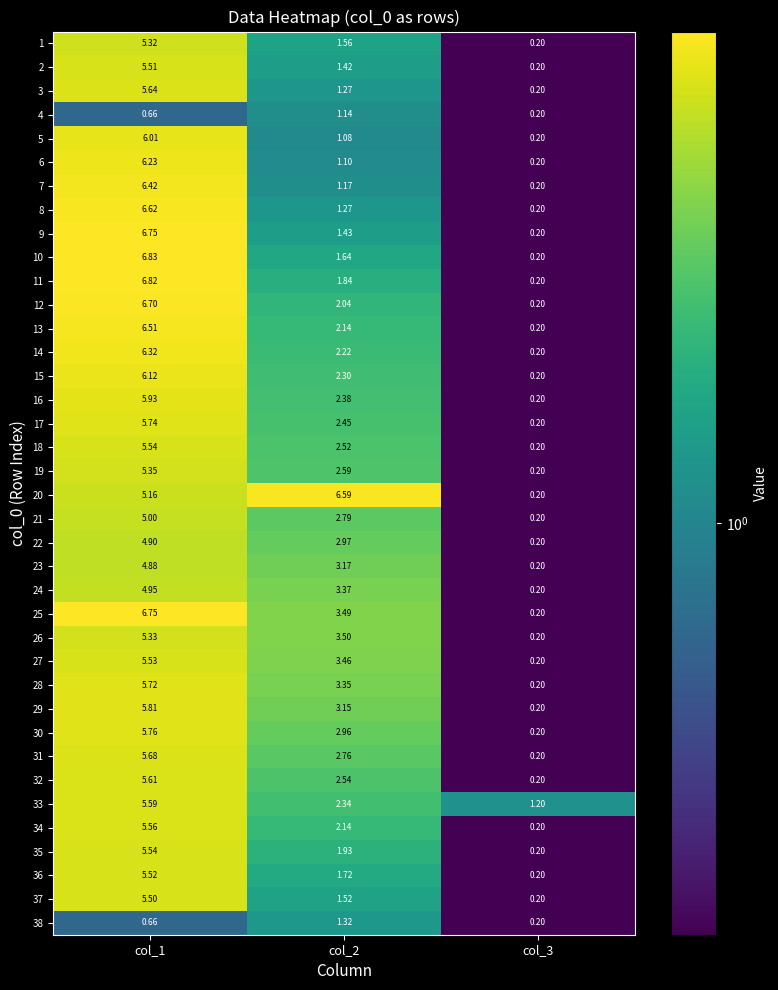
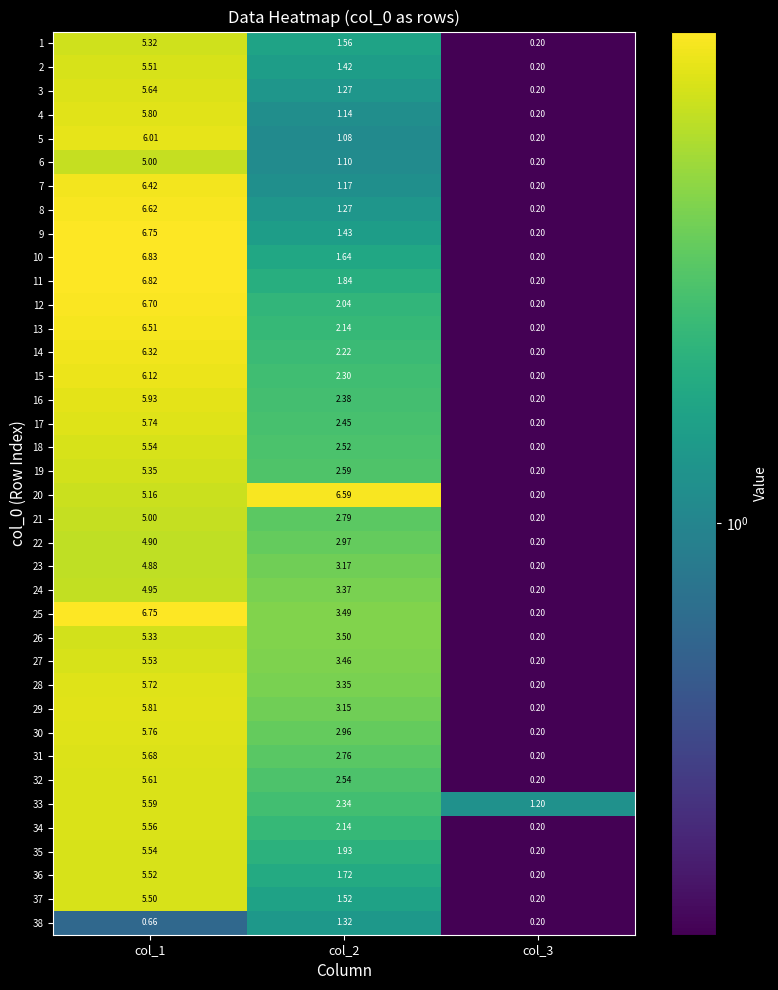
  {
    "1": {
      "col_1": 5.32,
      "col_2": 1.56,
      "col_3": 0.20
    },
    "2": {
      "col_1": 5.51,
      "col_2": 1.42,
      "col_3": 0.20
    },
    "3": {
      "col_1": 5.64,
      "col_2": 1.27,
      "col_3": 0.20
    },
    "4": {
-     "col_1": 0.66,
+     "col_1": 5.80,
      "col_2": 1.14,
      "col_3": 0.20
    },
    "5": {
      "col_1": 6.01,
      "col_2": 1.08,
      "col_3": 0.20
    },
    "6": {
-     "col_1": 6.23,
+     "col_1": 5.00,
      "col_2": 1.10,
      "col_3": 0.20
    },
    "7": {
      "col_1": 6.42,
      "col_2": 1.17,
      "col_3": 0.20
    },
    "8": {
      "col_1": 6.62,
      "col_2": 1.27,
      "col_3": 0.20
    },
    "9": {
      "col_1": 6.75,
      "col_2": 1.43,
      "col_3": 0.20
    },
    "10": {
      "col_1": 6.83,
      "col_2": 1.64,
      "col_3": 0.20
    },
    "11": {
      "col_1": 6.82,
      "col_2": 1.84,
      "col_3": 0.20
    },
    "12": {
      "col_1": 6.70,
      "col_2": 2.04,
      "col_3": 0.20
    },
    "13": {
      "col_1": 6.51,
      "col_2": 2.14,
      "col_3": 0.20
    },
    "14": {
      "col_1": 6.32,
      "col_2": 2.22,
      "col_3": 0.20
    },
    "15": {
      "col_1": 6.12,
      "col_2": 2.30,
      "col_3": 0.20
    },
    "16": {
      "col_1": 5.93,
      "col_2": 2.38,
      "col_3": 0.20
    },
    "17": {
      "col_1": 5.74,
      "col_2": 2.45,
      "col_3": 0.20
    },
    "18": {
      "col_1": 5.54,
      "col_2": 2.52,
      "col_3": 0.20
    },
    "19": {
      "col_1": 5.35,
      "col_2": 2.59,
      "col_3": 0.20
    },
    "20": {
      "col_1": 5.16,
      "col_2": 6.59,
      "col_3": 0.20
    },
    "21": {
      "col_1": 5.00,
      "col_2": 2.79,
      "col_3": 0.20
    },
    "22": {
      "col_1": 4.90,
      "col_2": 2.97,
      "col_3": 0.20
    },
    "23": {
      "col_1": 4.88,
      "col_2": 3.17,
      "col_3": 0.20
    },
    "24": {
      "col_1": 4.95,
      "col_2": 3.37,
      "col_3": 0.20
    },
    "25": {
      "col_1": 6.75,
      "col_2": 3.49,
      "col_3": 0.20
    },
    "26": {
      "col_1": 5.33,
      "col_2": 3.50,
      "col_3": 0.20
    },
    "27": {
      "col_1": 5.53,
      "col_2": 3.46,
      "col_3": 0.20
    },
    "28": {
      "col_1": 5.72,
      "col_2": 3.35,
      "col_3": 0.20
    },
    "29": {
      "col_1": 5.81,
      "col_2": 3.15,
      "col_3": 0.20
    },
    "30": {
      "col_1": 5.76,
      "col_2": 2.96,
      "col_3": 0.20
    },
    "31": {
      "col_1": 5.68,
      "col_2": 2.76,
      "col_3": 0.20
    },
    "32": {
      "col_1": 5.61,
      "col_2": 2.54,
      "col_3": 0.20
    },
    "33": {
      "col_1": 5.59,
      "col_2": 2.34,
      "col_3": 1.20
    },
    "34": {
      "col_1": 5.56,
      "col_2": 2.14,
      "col_3": 0.20
    },
    "35": {
      "col_1": 5.54,
      "col_2": 1.93,
      "col_3": 0.20
    },
    "36": {
      "col_1": 5.52,
      "col_2": 1.72,
      "col_3": 0.20
    },
    "37": {
      "col_1": 5.50,
      "col_2": 1.52,
      "col_3": 0.20
    },
    "38": {
      "col_1": 0.66,
      "col_2": 1.32,
      "col_3": 0.20
    }
  }
